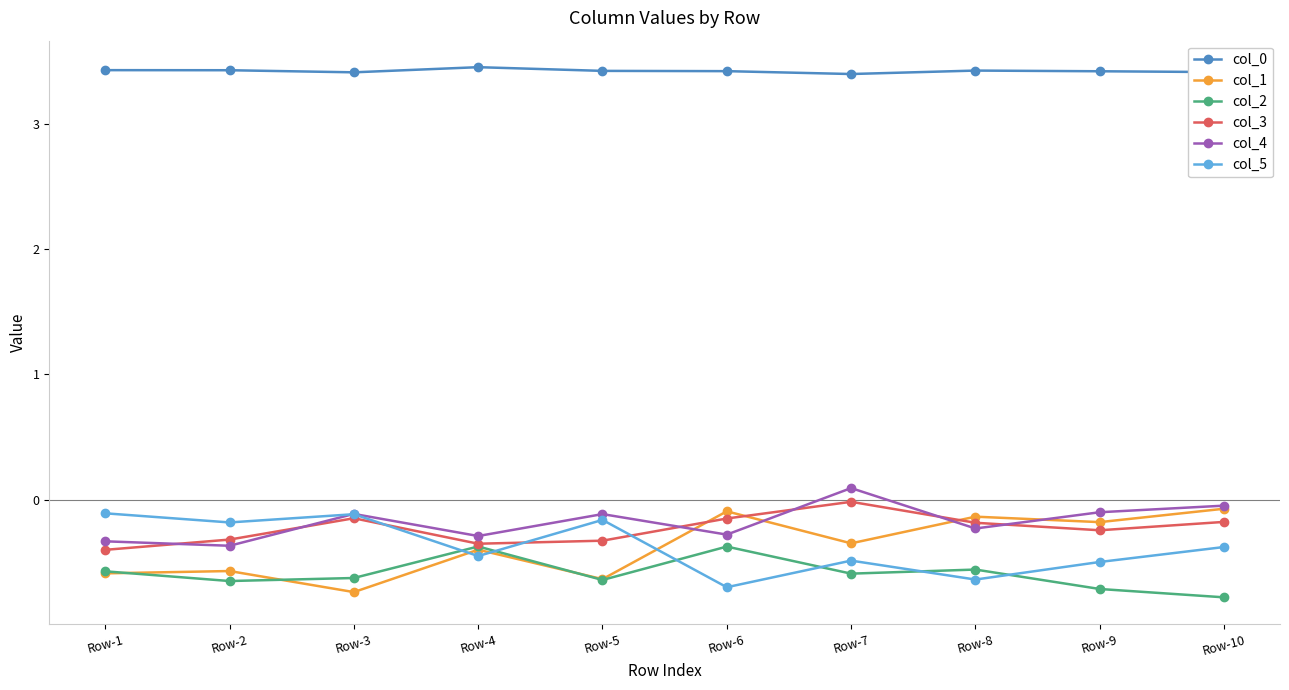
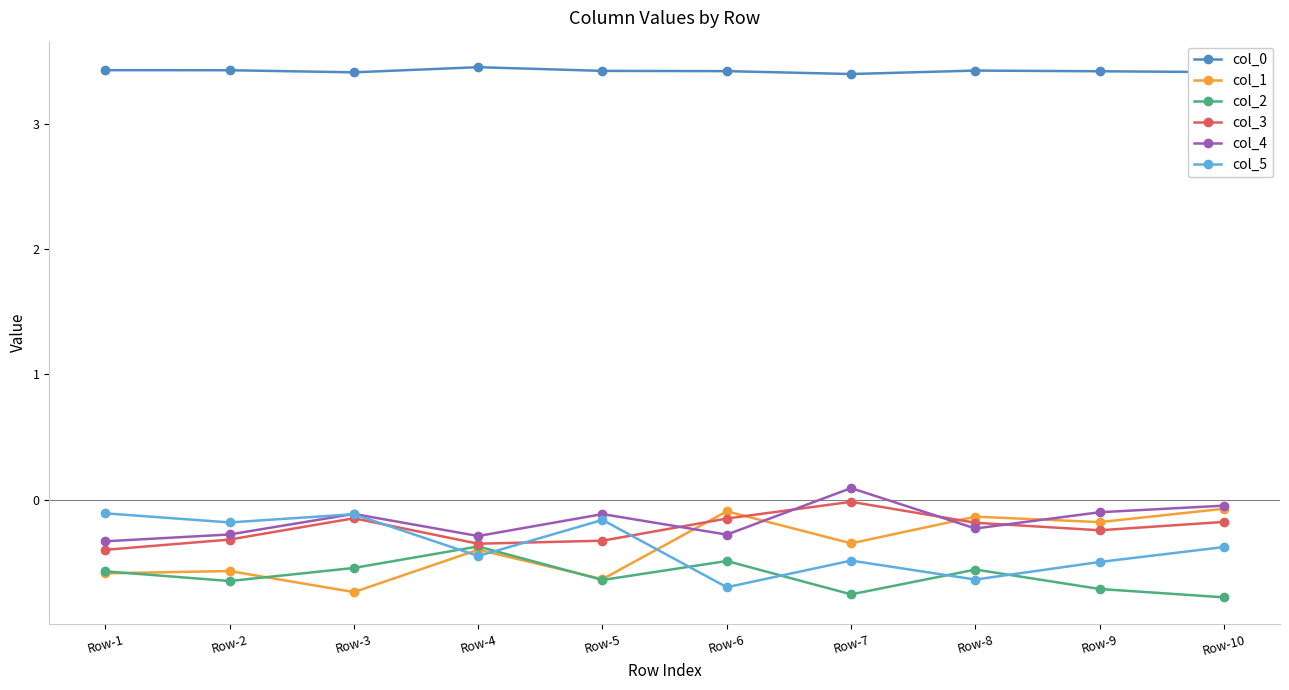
  {
    "col_1": {
      "Row-2": -0.57,
      "Row-3": -0.74,
      "Row-4": -0.40,
      "Row-6": -0.09,
      "Row-7": -0.35,
      "Row-8": -0.13,
      "Row-9": -0.18,
      "Row-10": -0.07
    },
    "col_2": {
      "Row-2": -0.65,
-     "Row-3": -0.62,
+     "Row-3": -0.54,
      "Row-4": -0.37,
-     "Row-6": -0.37,
-     "Row-7": -0.59,
+     "Row-6": -0.49,
+     "Row-7": -0.75,
      "Row-8": -0.56,
      "Row-9": -0.71,
      "Row-10": -0.78
    },
    "col_3": {
      "Row-1": -0.40,
      "Row-2": -0.32,
      "Row-3": -0.15,
      "Row-4": -0.35,
      "Row-5": -0.33,
      "Row-6": -0.15,
      "Row-7": -0.02,
      "Row-8": -0.18,
      "Row-9": -0.24,
      "Row-10": -0.18
    },
    "col_4": {
      "Row-1": -0.33,
-     "Row-2": -0.37,
+     "Row-2": -0.28,
      "Row-4": -0.29,
      "Row-5": -0.11,
      "Row-6": -0.28,
      "Row-7": 0.09,
      "Row-8": -0.23,
      "Row-9": -0.10,
      "Row-10": -0.05
    }
  }
